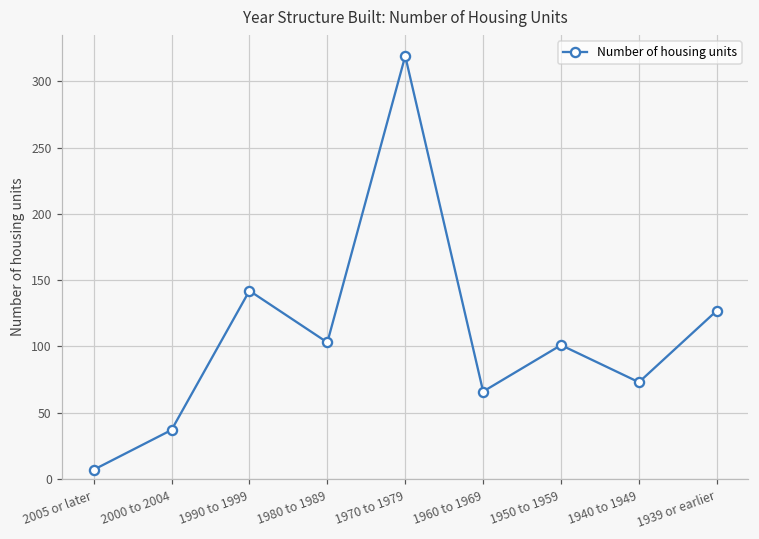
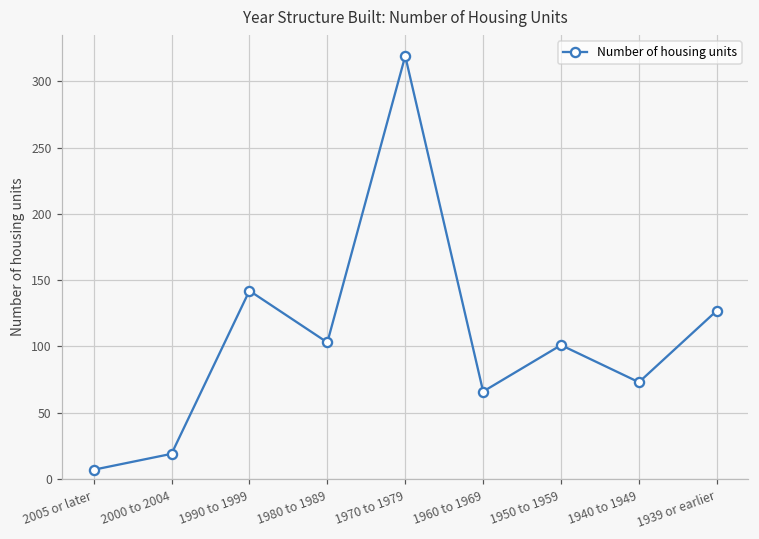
  {
    "2005 or later": 7,
-   "2000 to 2004": 37,
+   "2000 to 2004": 19,
    "1990 to 1999": 142,
    "1980 to 1989": 103,
    "1970 to 1979": 319,
    "1960 to 1969": 66,
    "1950 to 1959": 101,
    "1940 to 1949": 73,
    "1939 or earlier": 127
  }
